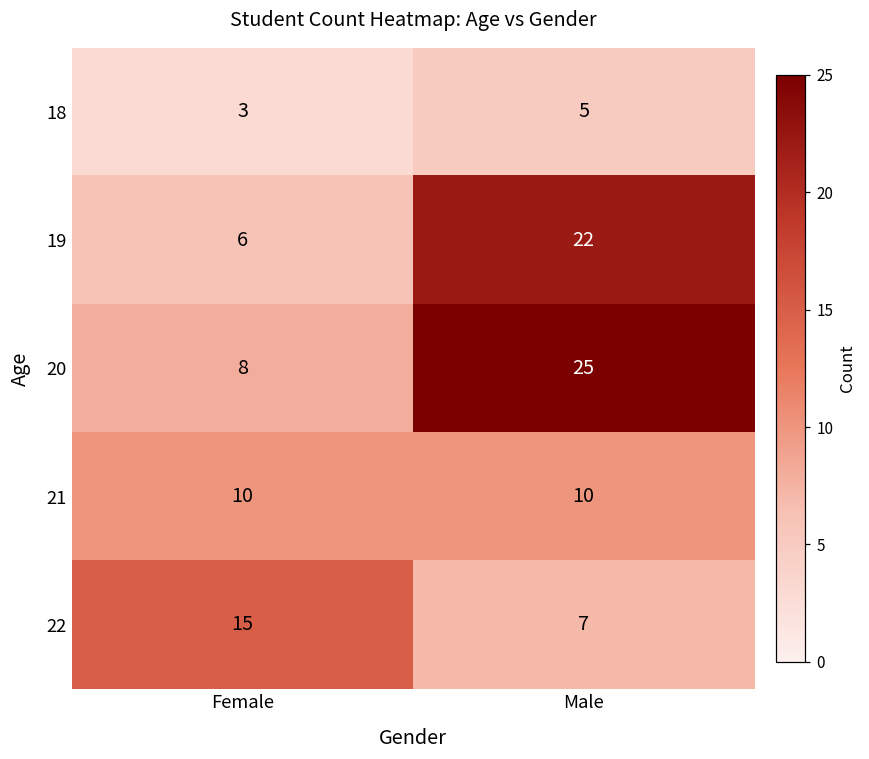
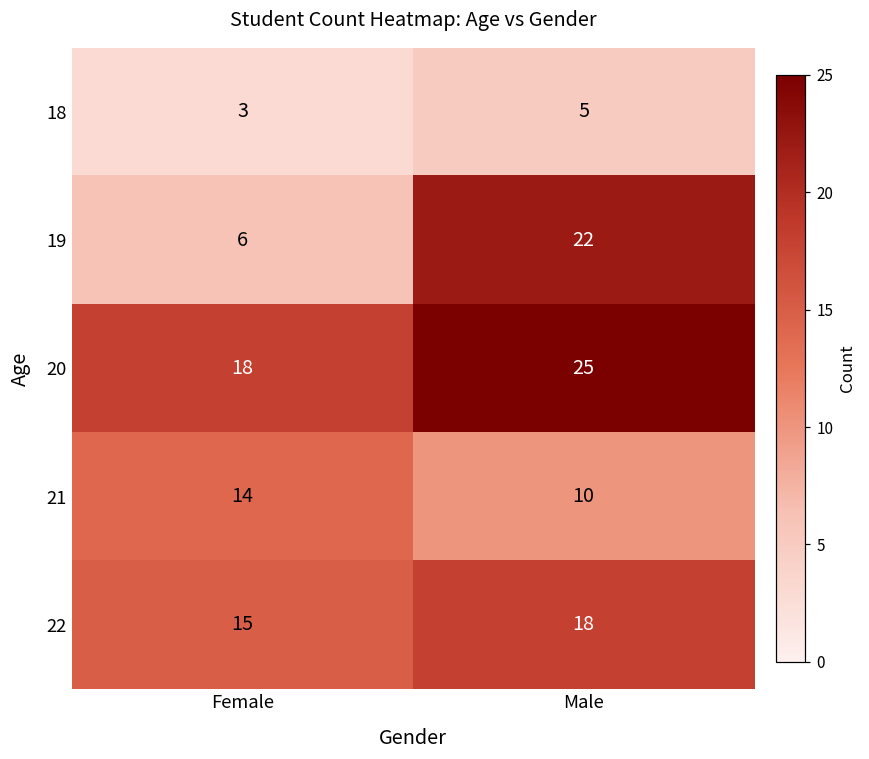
  {
    "18": {
      "Female": 3,
      "Male": 5
    },
    "19": {
      "Female": 6,
      "Male": 22
    },
    "20": {
-     "Female": 8,
+     "Female": 18,
      "Male": 25
    },
    "21": {
-     "Female": 10,
+     "Female": 14,
      "Male": 10
    },
    "22": {
      "Female": 15,
-     "Male": 7
+     "Male": 18
    }
  }
